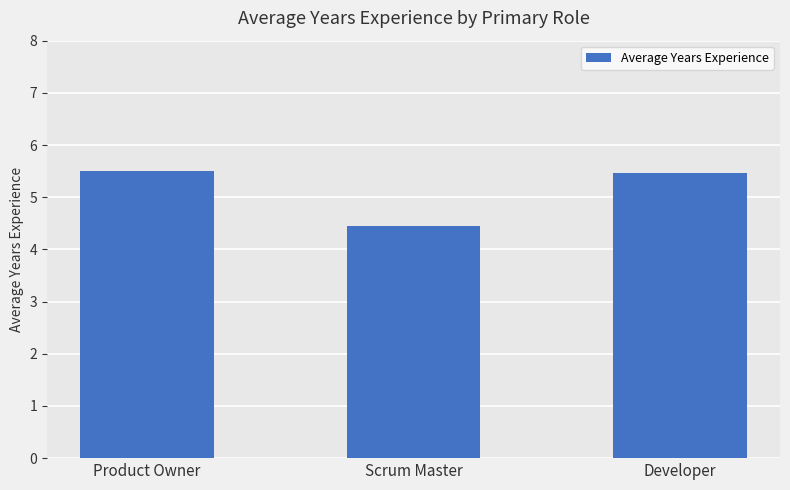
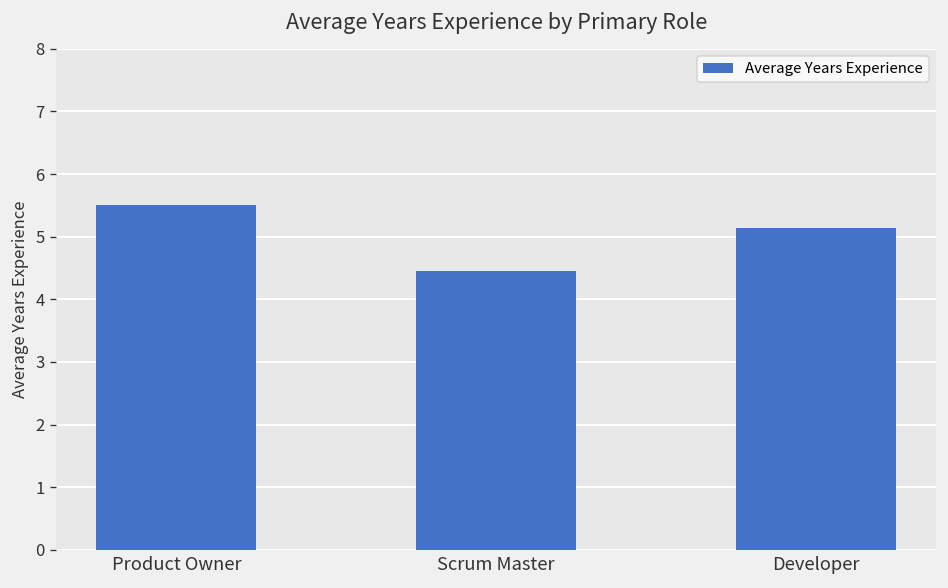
  {
    "Product Owner": 5.5,
    "Scrum Master": 4.5,
-   "Developer": 5.5
+   "Developer": 5.1
  }
